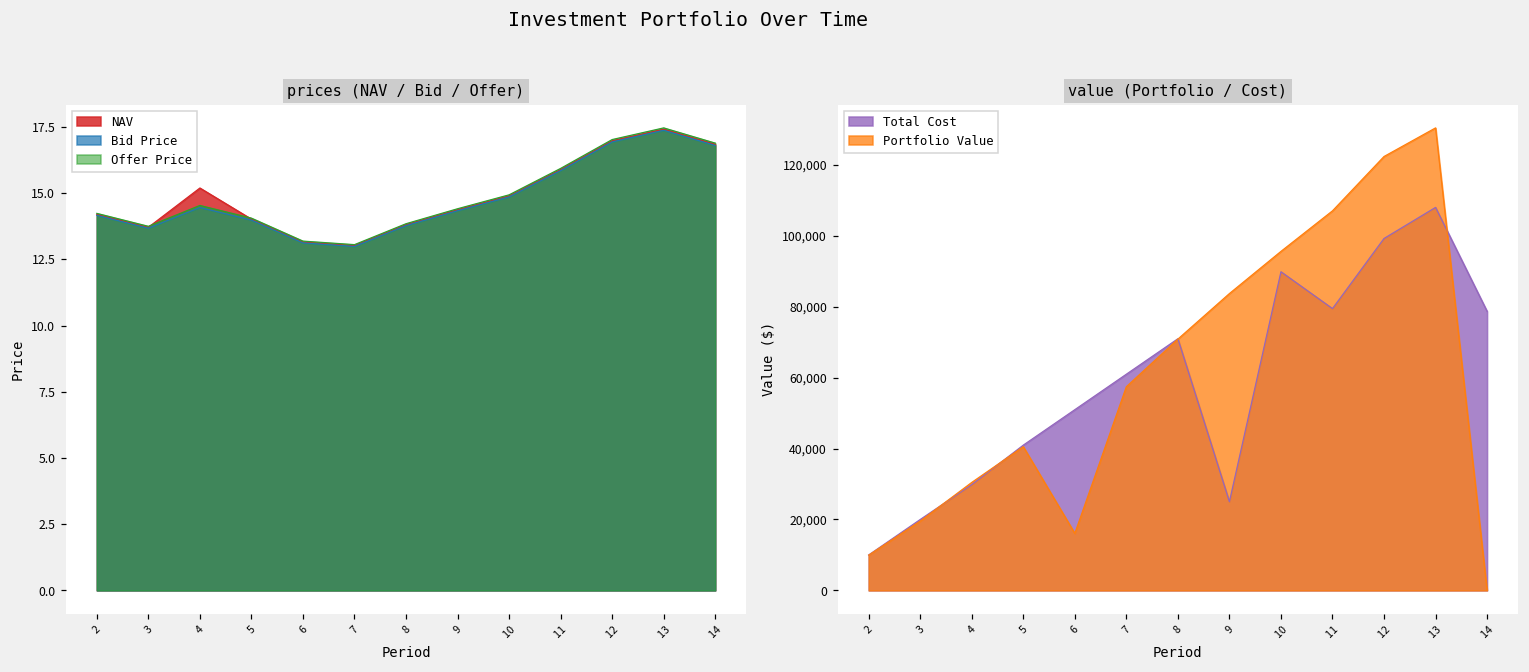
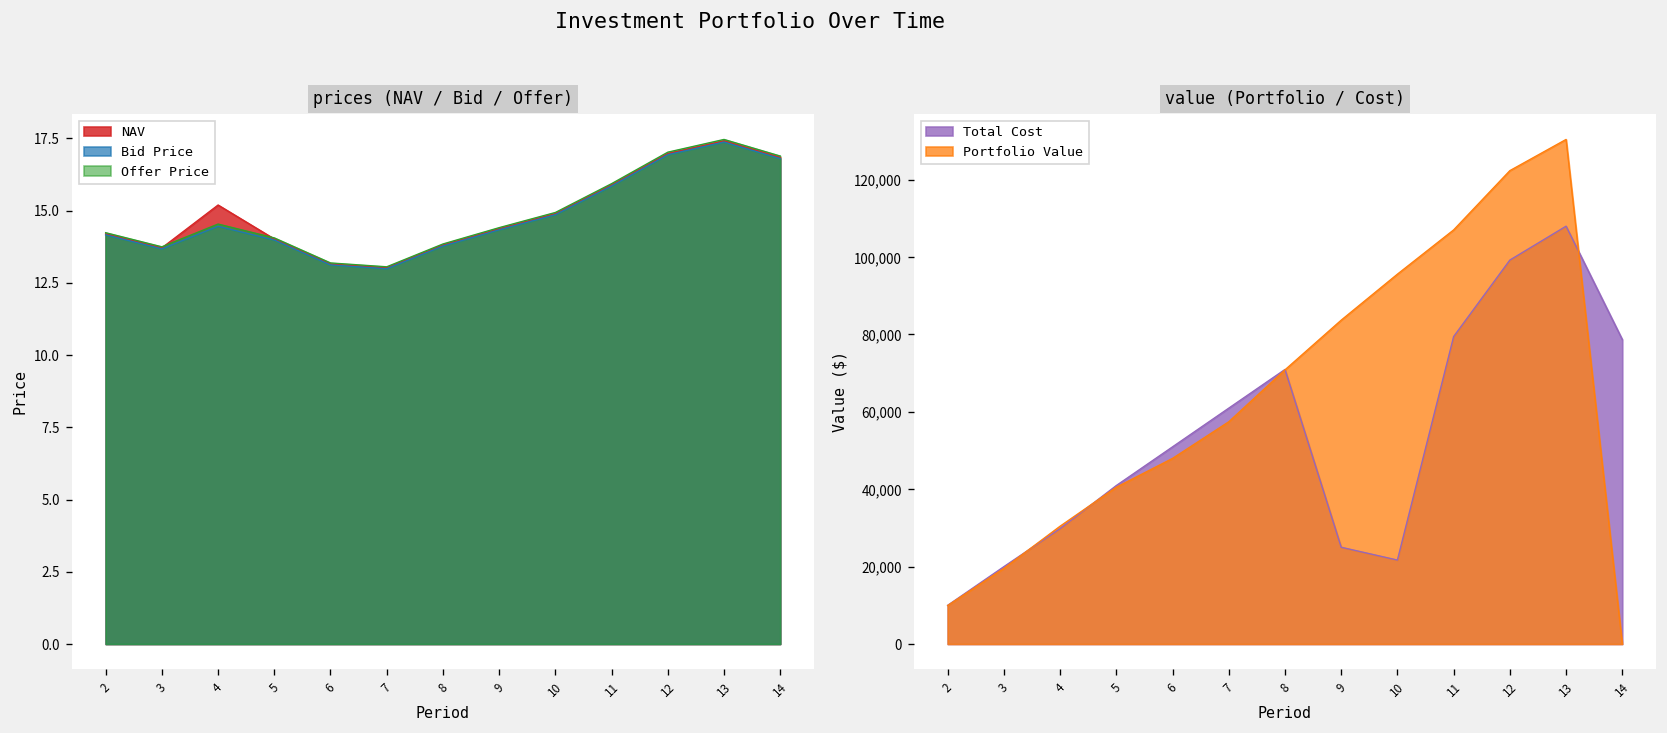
  {
    "prices (NAV / Bid / Offer)": {
      "NAV": {
        "4": "15.2"
      }
    },
    "value (Portfolio / Cost)": {
      "Total Cost": {
        "6": "51,000",
        "7": "61,000",
        "9": "25,000",
-       "10": "90,000",
+       "10": "22,000",
        "11": "79,000",
        "12": "99,000",
        "13": "108,000",
        "14": "79,000"
      },
      "Portfolio Value": {
-       "6": "16,000",
+       "6": "48,000",
        "7": "57,000",
        "9": "84,000",
        "10": "96,000",
        "11": "107,000",
        "12": "122,000",
        "13": "130,000",
        "14": "0"
      }
    }
  }
